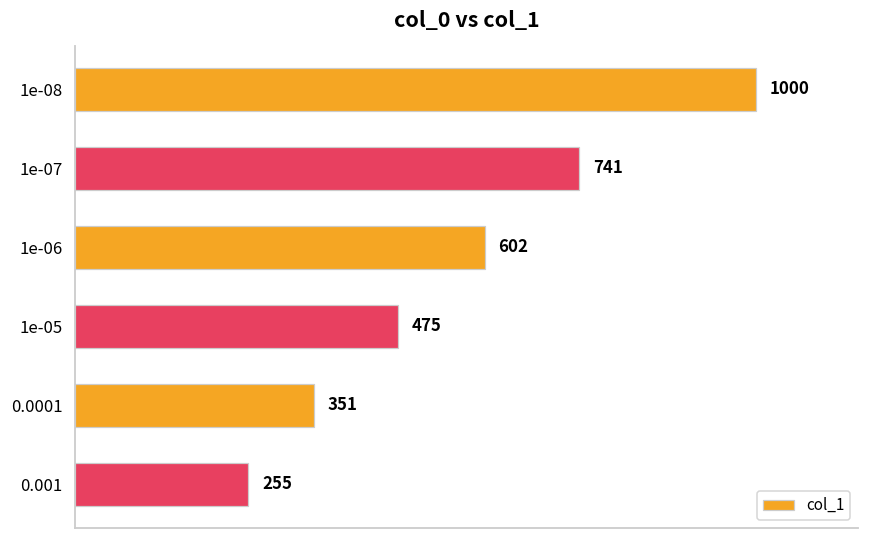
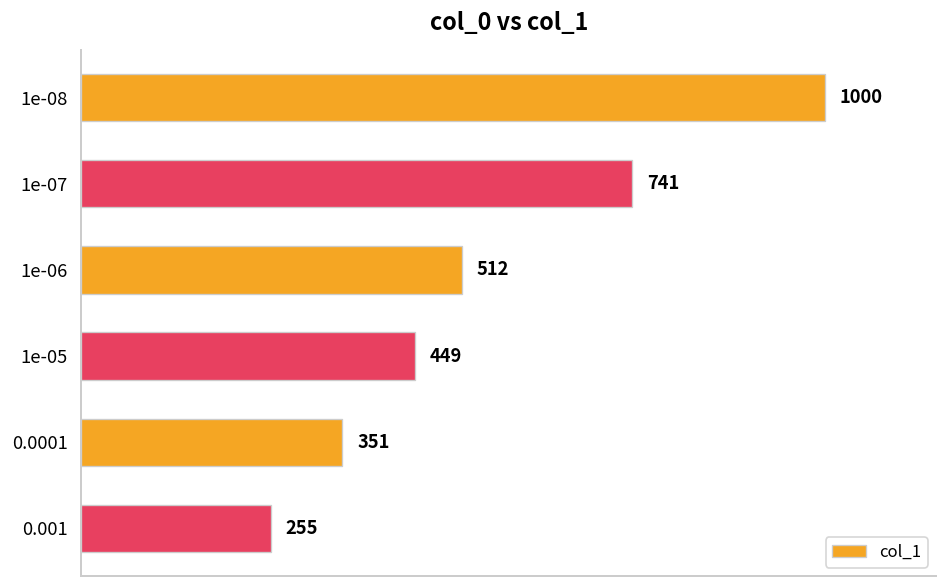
  {
    "1e-08": 1000,
    "1e-07": 741,
-   "1e-06": 602,
-   "1e-05": 475,
+   "1e-06": 512,
+   "1e-05": 449,
    "0.0001": 351,
    "0.001": 255
  }
